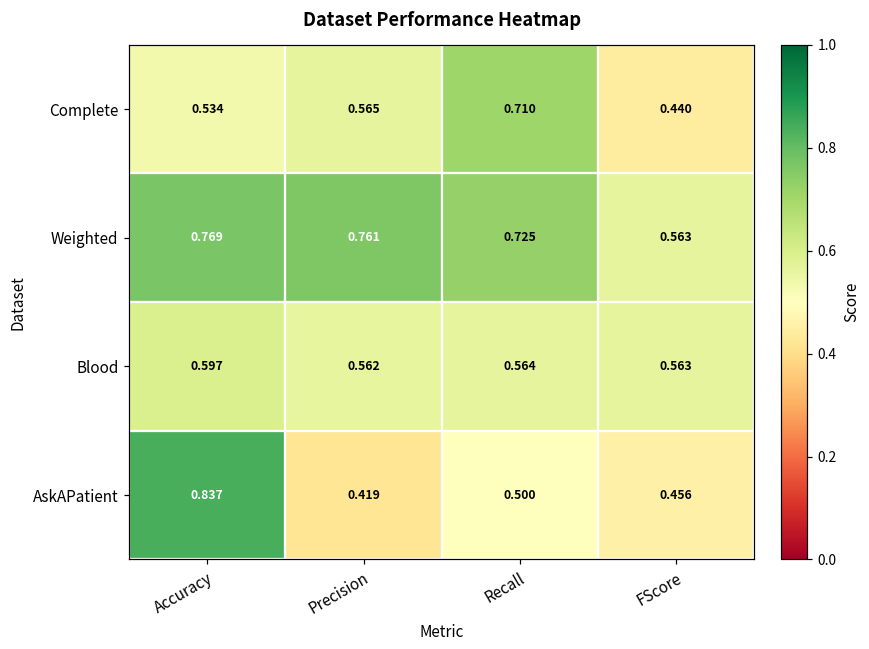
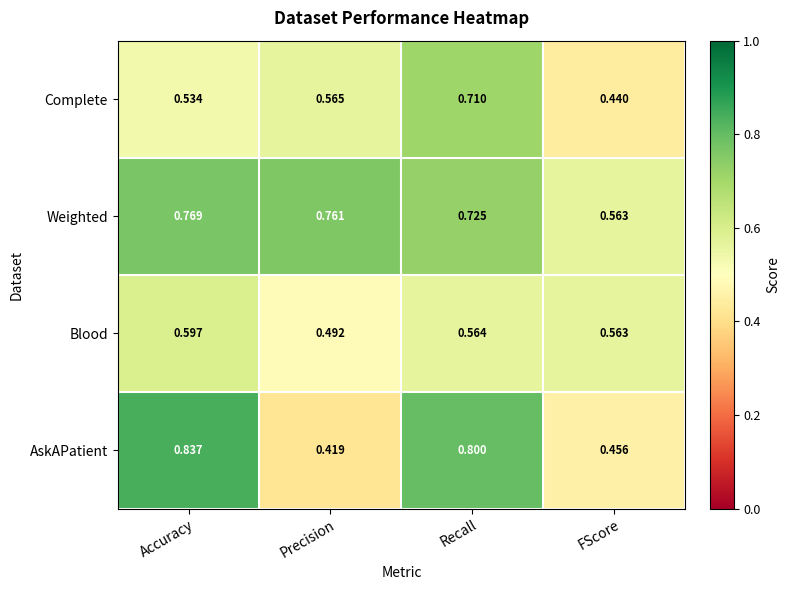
  {
    "Complete": {
      "Accuracy": 0.534,
      "Precision": 0.565,
      "Recall": 0.710,
      "FScore": 0.440
    },
    "Weighted": {
      "Accuracy": 0.769,
      "Precision": 0.761,
      "Recall": 0.725,
      "FScore": 0.563
    },
    "Blood": {
      "Accuracy": 0.597,
-     "Precision": 0.562,
+     "Precision": 0.492,
      "Recall": 0.564,
      "FScore": 0.563
    },
    "AskAPatient": {
      "Accuracy": 0.837,
      "Precision": 0.419,
-     "Recall": 0.500,
+     "Recall": 0.800,
      "FScore": 0.456
    }
  }
